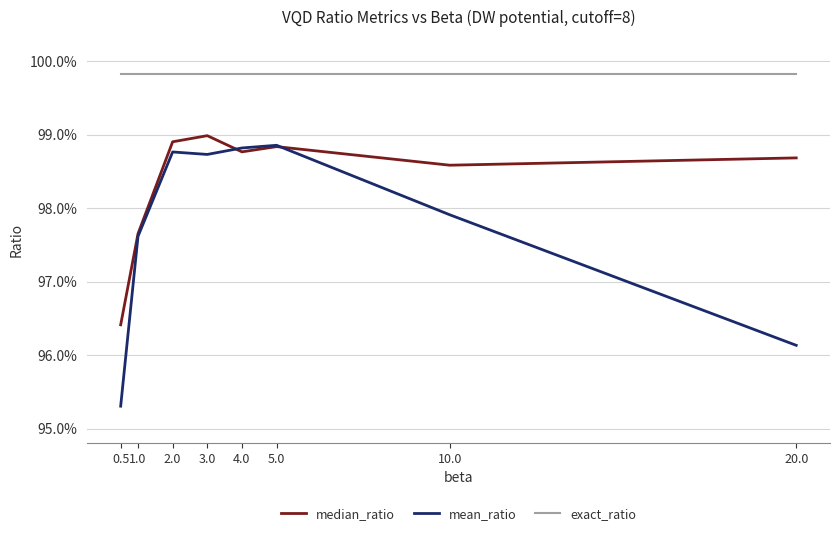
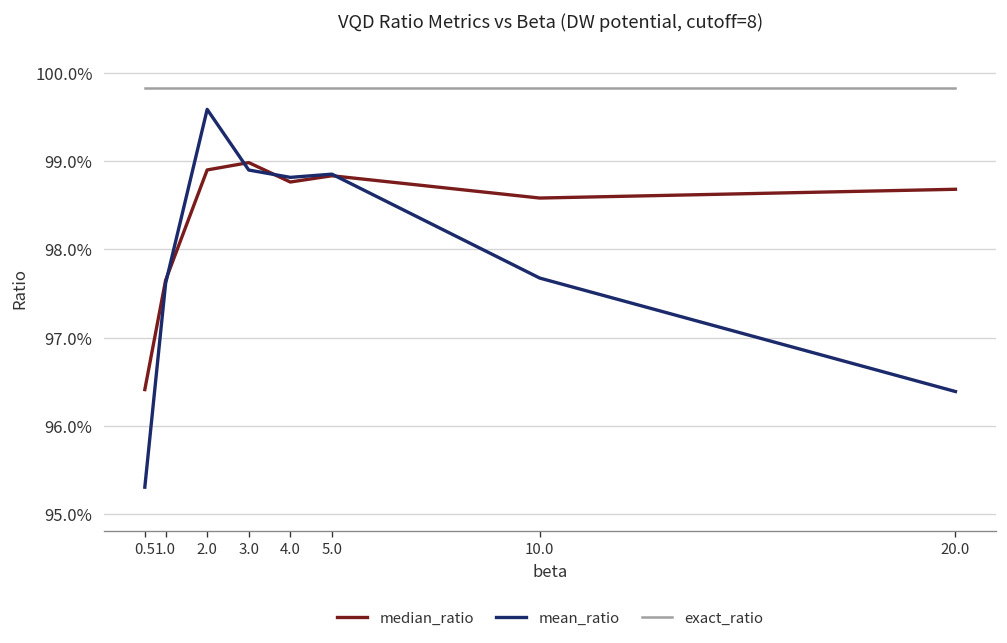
  {
    "median_ratio": {
      "0.5": "96.4%",
      "1.0": "97.7%",
      "2.0": "98.9%",
      "3.0": "99.0%",
      "4.0": "98.8%",
      "10.0": "98.6%",
      "20.0": "98.7%"
    },
    "mean_ratio": {
      "0.5": "95.3%",
      "1.0": "97.6%",
-     "2.0": "98.8%",
-     "3.0": "98.7%",
+     "2.0": "99.6%",
+     "3.0": "98.9%",
      "4.0": "98.8%",
-     "10.0": "97.9%",
-     "20.0": "96.1%"
+     "10.0": "97.7%",
+     "20.0": "96.4%"
    },
    "exact_ratio": {
      "0.5": "99.8%",
      "1.0": "99.8%",
      "2.0": "99.8%",
      "3.0": "99.8%",
      "4.0": "99.8%",
      "5.0": "99.8%",
      "10.0": "99.8%",
      "20.0": "99.8%"
    }
  }
